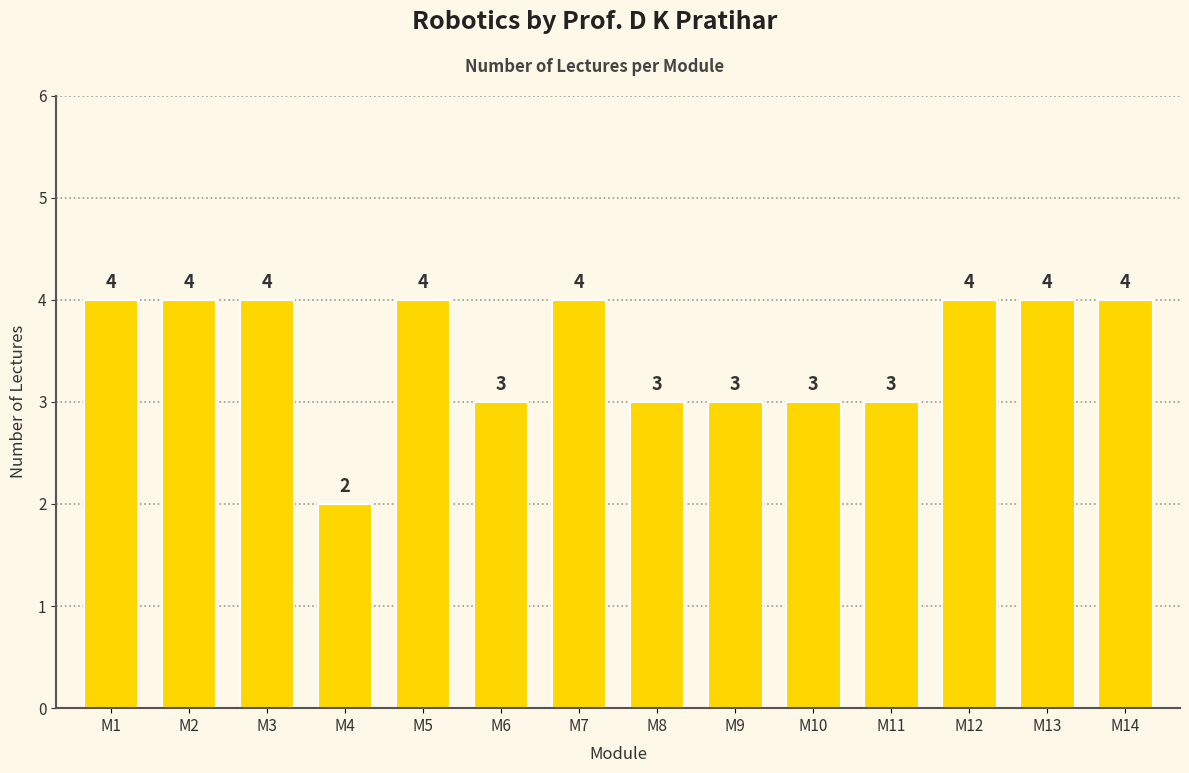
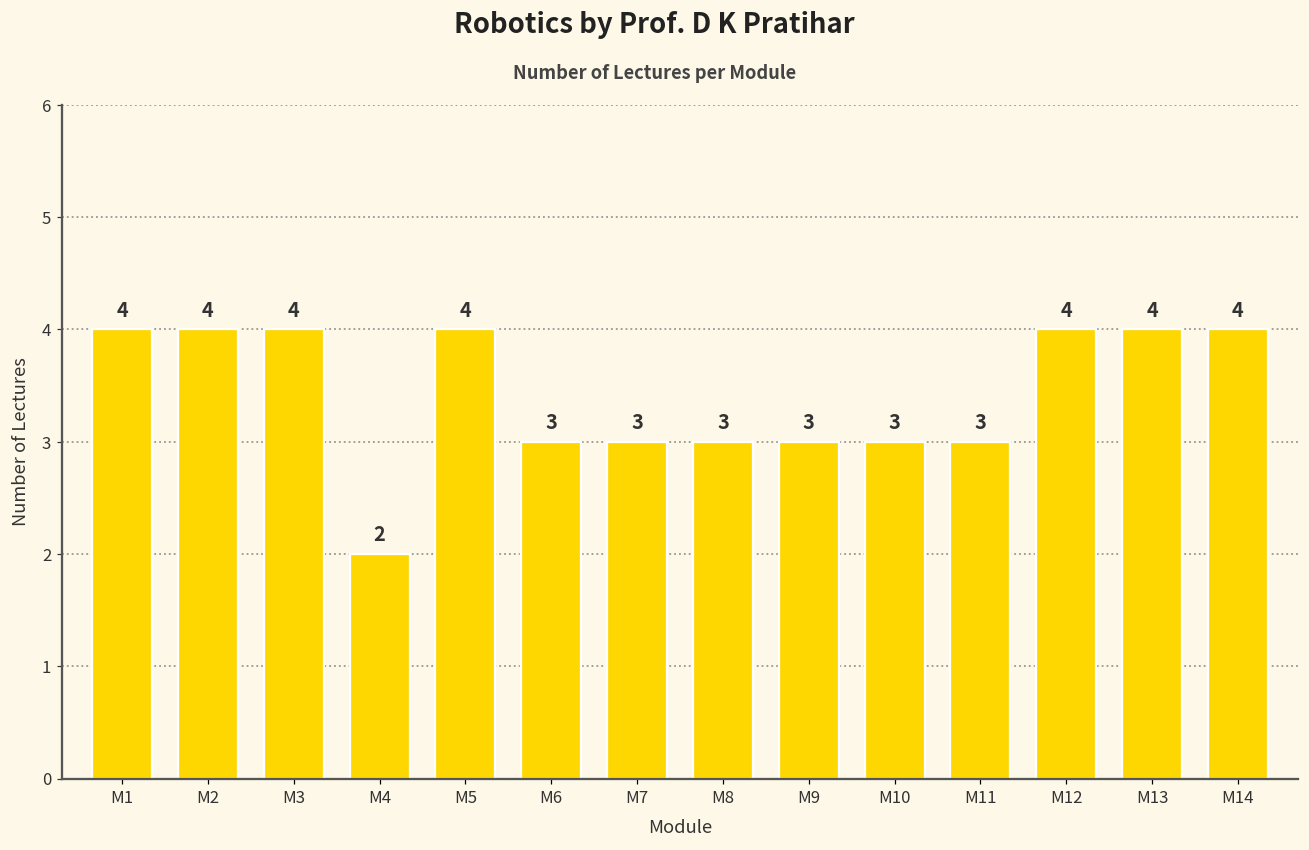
  {
    "M1": 4,
    "M2": 4,
    "M3": 4,
    "M4": 2,
    "M5": 4,
    "M6": 3,
-   "M7": 4,
+   "M7": 3,
    "M8": 3,
    "M9": 3,
    "M10": 3,
    "M11": 3,
    "M12": 4,
    "M13": 4,
    "M14": 4
  }
